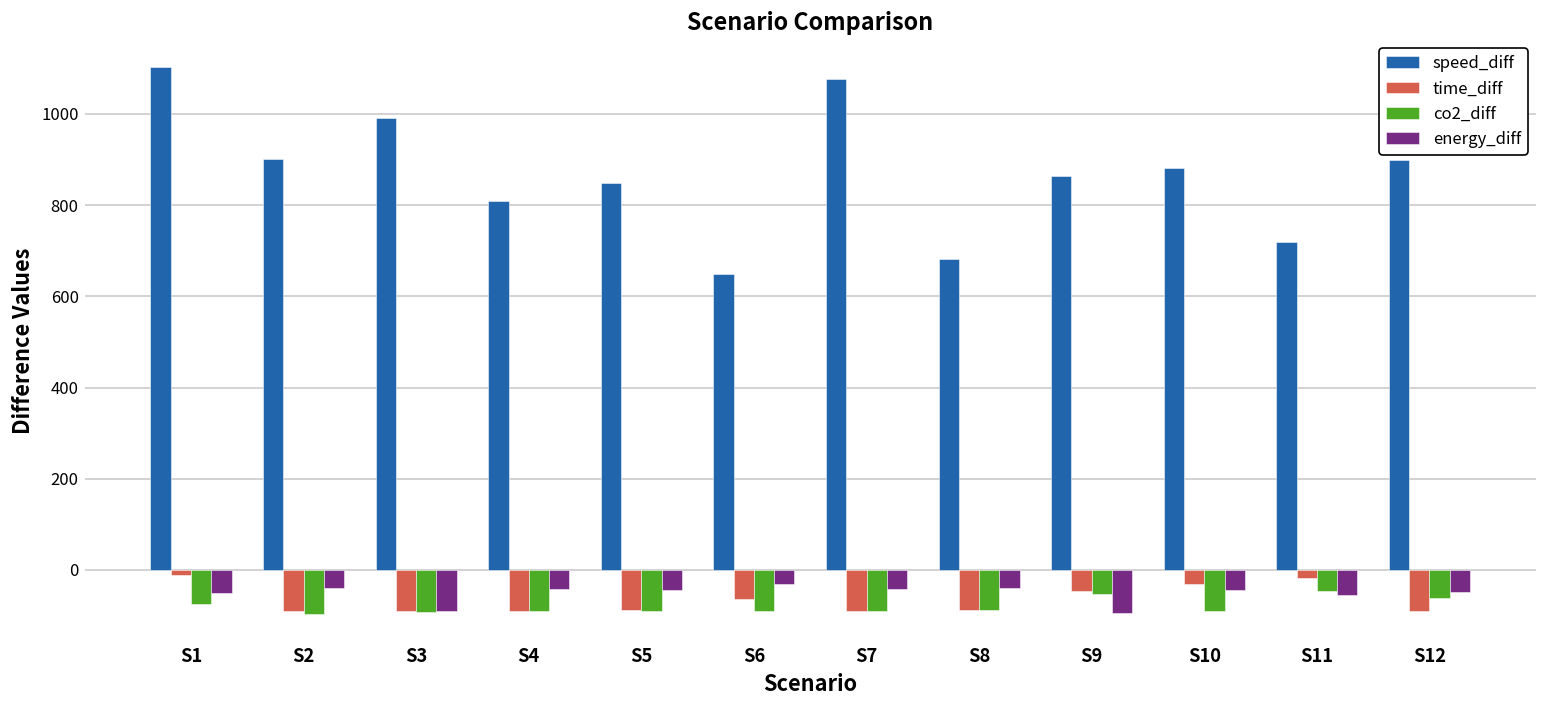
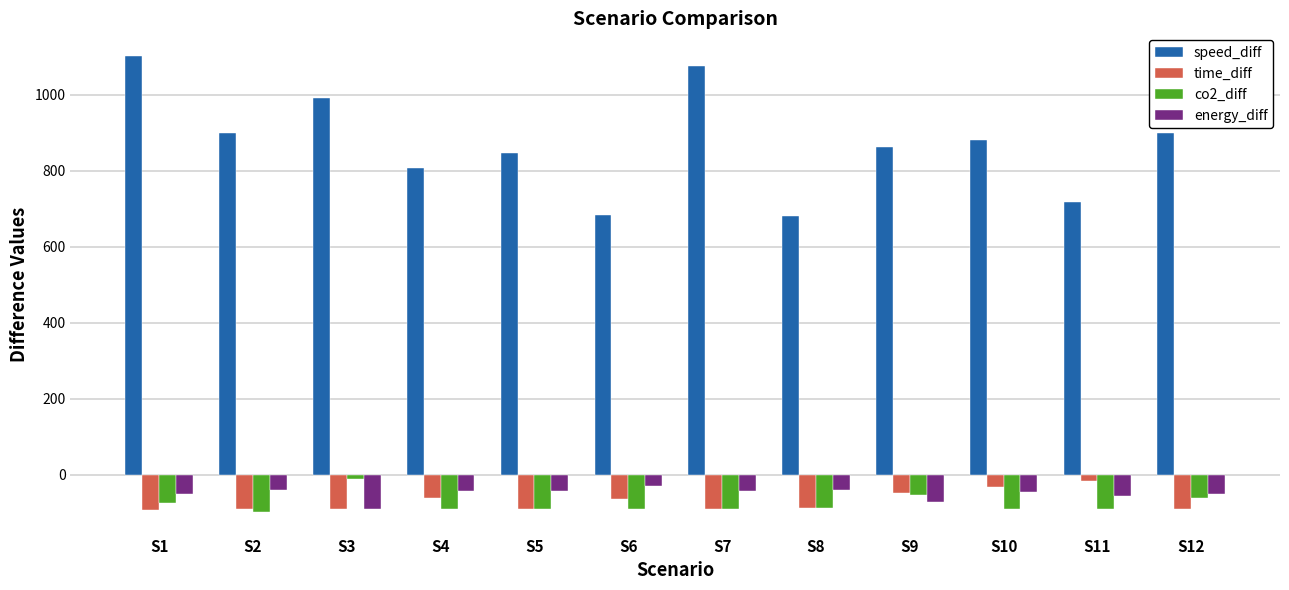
  {
    "speed_diff": {
      "S1": 1100,
      "S2": 900,
      "S3": 990,
      "S4": 810,
      "S5": 850,
-     "S6": 650,
+     "S6": 680,
      "S7": 1080,
      "S8": 680,
      "S9": 860,
      "S10": 880,
      "S11": 720,
      "S12": 900
    },
    "time_diff": {
-     "S1": -10,
+     "S1": -90,
      "S2": -90,
      "S3": -90,
-     "S4": -90,
+     "S4": -60,
      "S5": -90,
      "S6": -60,
      "S7": -90,
      "S8": -90,
      "S9": -50,
      "S10": -30,
      "S11": -20,
      "S12": -90
    },
    "co2_diff": {
      "S1": -70,
      "S2": -100,
-     "S3": -90,
+     "S3": -10,
      "S4": -90,
      "S5": -90,
      "S6": -90,
      "S7": -90,
      "S8": -90,
      "S9": -50,
      "S10": -90,
-     "S11": -50,
+     "S11": -90,
      "S12": -60
    },
    "energy_diff": {
      "S1": -50,
      "S2": -40,
      "S3": -90,
      "S4": -40,
      "S5": -40,
      "S6": -30,
      "S7": -40,
      "S8": -40,
-     "S9": -90,
+     "S9": -70,
      "S10": -40,
      "S11": -60,
      "S12": -50
    }
  }
